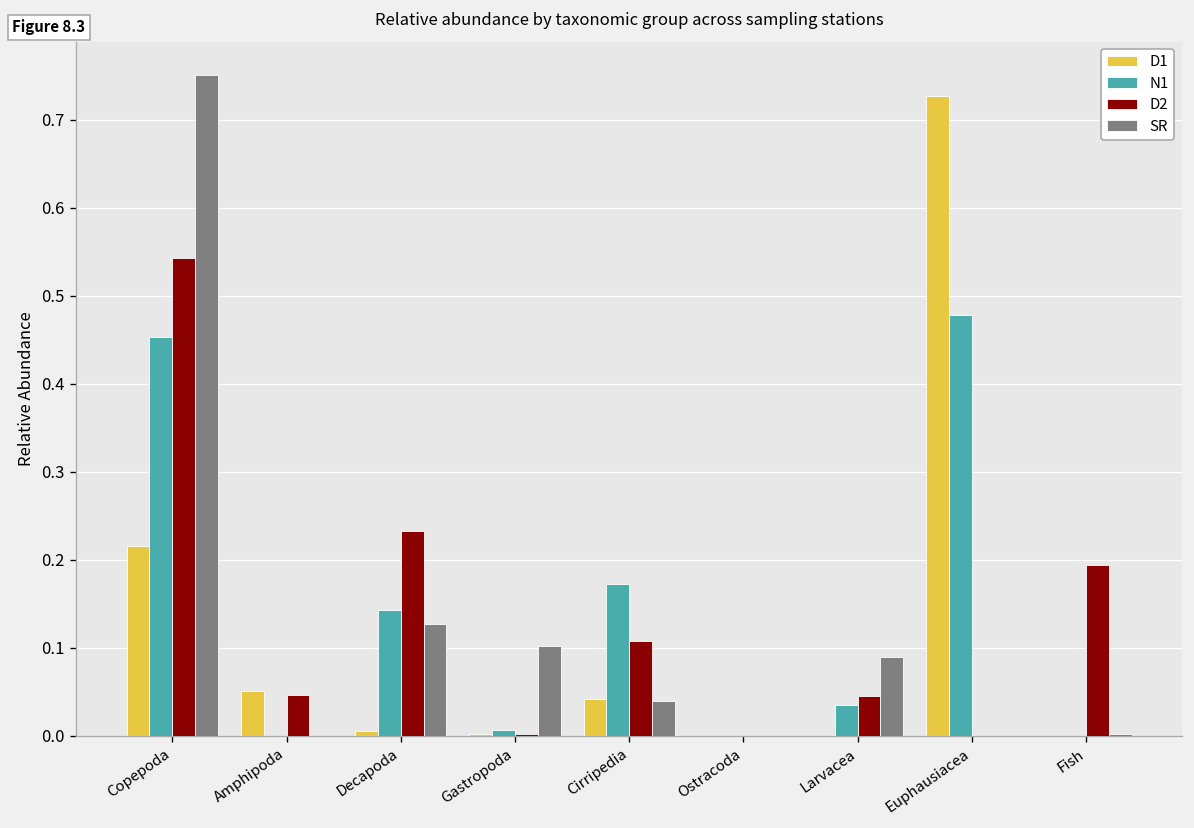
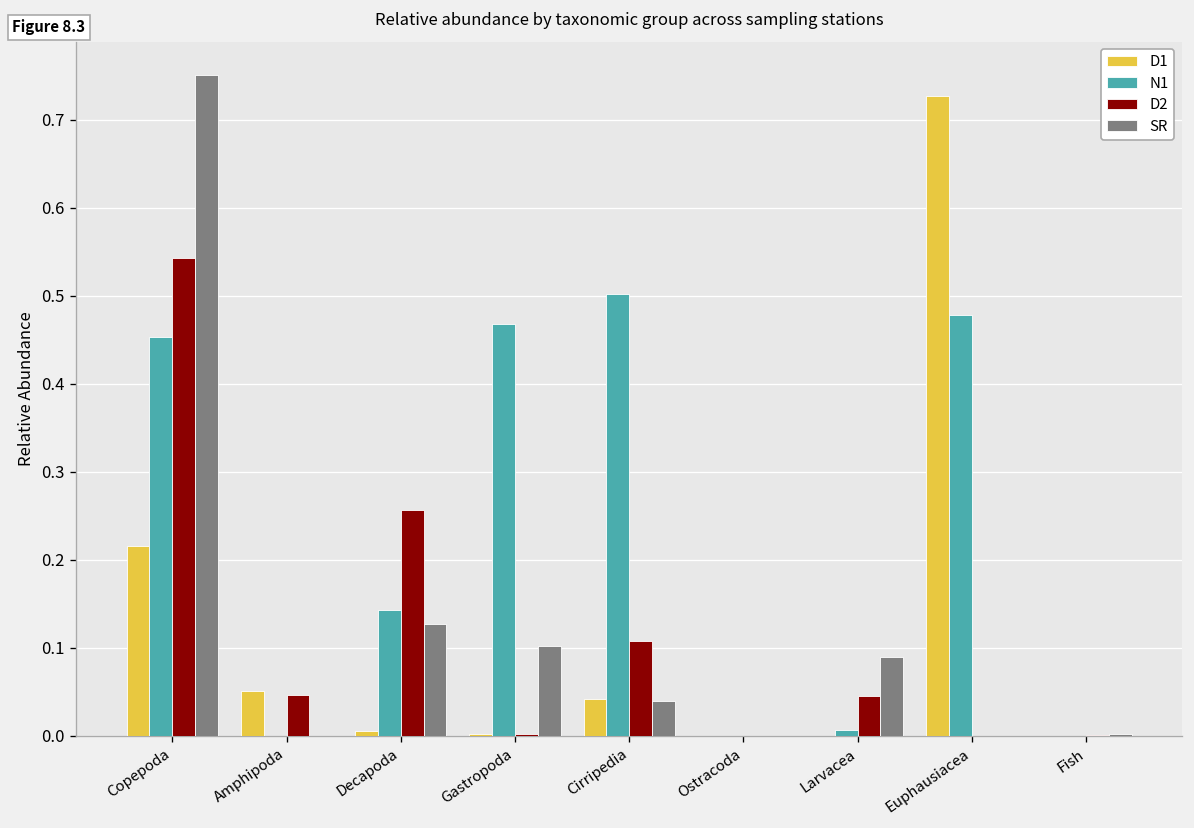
  {
    "D1": {
      "Copepoda": 0.22,
      "Amphipoda": 0.05,
      "Decapoda": 0.01,
      "Cirripedia": 0.04,
      "Euphausiacea": 0.73
    },
    "N1": {
      "Copepoda": 0.45,
      "Amphipoda": 0.00,
      "Decapoda": 0.14,
-     "Gastropoda": 0.01,
-     "Cirripedia": 0.17,
+     "Gastropoda": 0.47,
+     "Cirripedia": 0.50,
      "Ostracoda": 0.00,
-     "Larvacea": 0.03,
+     "Larvacea": 0.01,
      "Euphausiacea": 0.48
    },
    "D2": {
      "Copepoda": 0.54,
      "Amphipoda": 0.05,
-     "Decapoda": 0.23,
+     "Decapoda": 0.26,
      "Cirripedia": 0.11,
      "Ostracoda": 0.00,
      "Larvacea": 0.05,
      "Euphausiacea": 0.00,
-     "Fish": 0.19
+     "Fish": 0.00
    },
    "SR": {
      "Copepoda": 0.75,
      "Amphipoda": 0.00,
      "Decapoda": 0.13,
      "Gastropoda": 0.10,
      "Cirripedia": 0.04,
      "Ostracoda": 0.00,
      "Larvacea": 0.09,
      "Euphausiacea": 0.00
    }
  }
